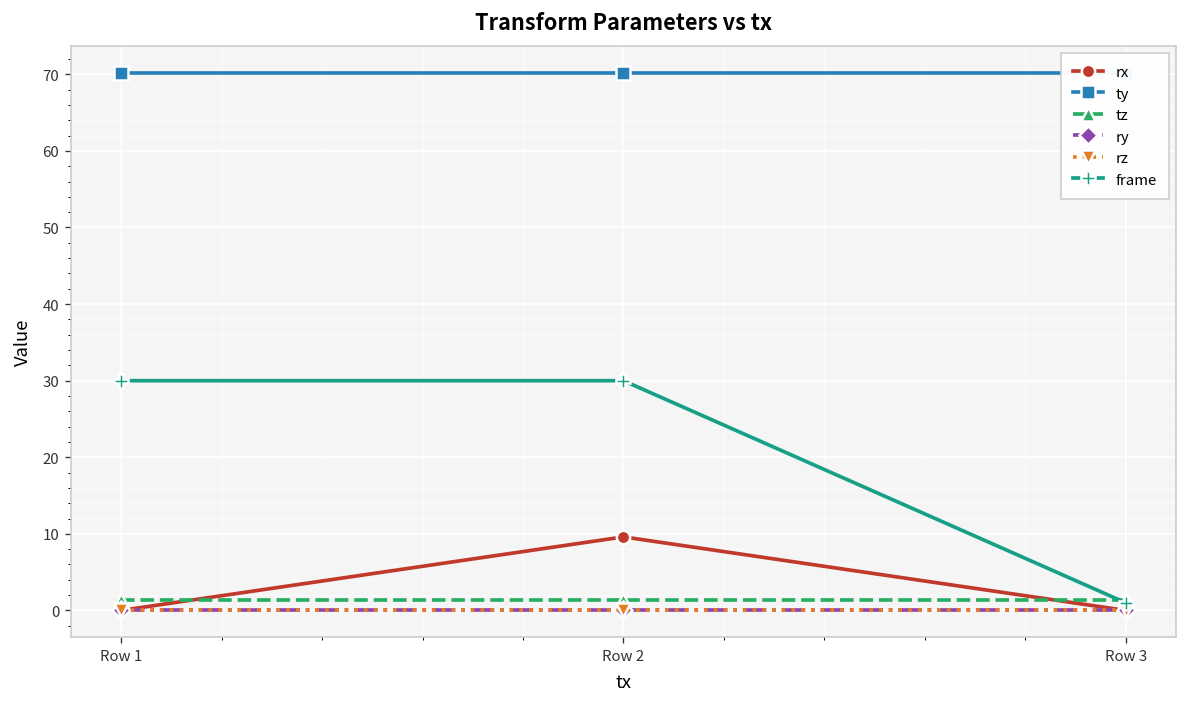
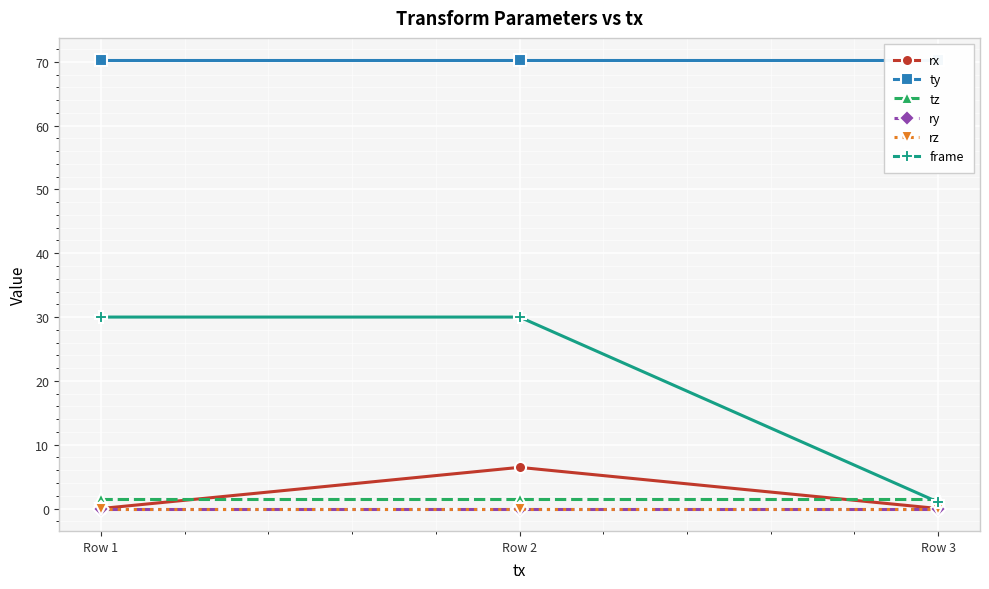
  {
    "rx": {
-     "Row 2": 10
+     "Row 2": 6
    },
    "ty": {
      "Row 1": 70,
      "Row 2": 70
    },
    "rz": {
      "Row 2": 0
    }
  }
